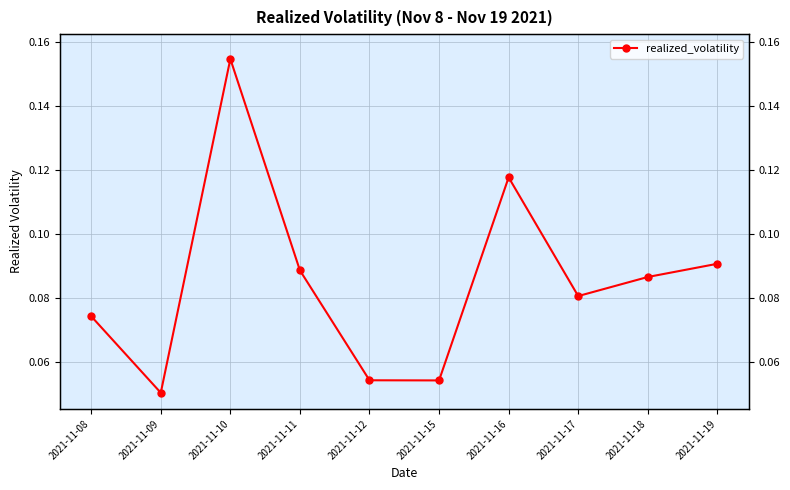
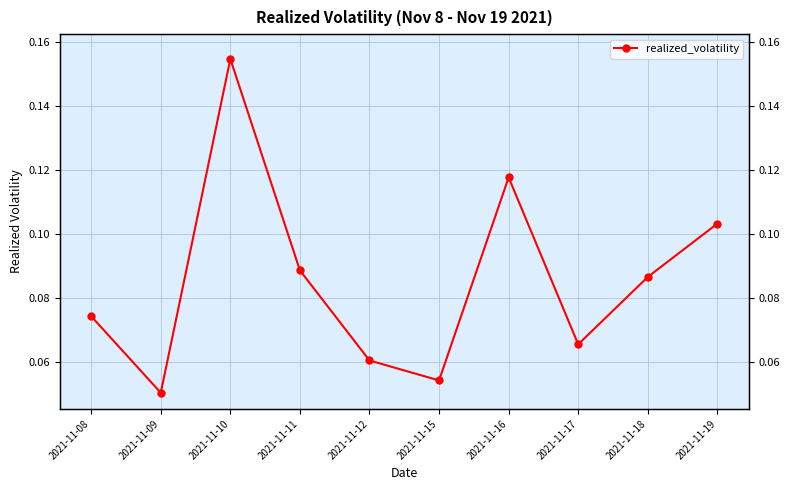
  {
    "2021-11-08": 0.074,
    "2021-11-09": 0.051,
    "2021-11-10": 0.155,
    "2021-11-11": 0.089,
-   "2021-11-12": 0.054,
+   "2021-11-12": 0.061,
    "2021-11-15": 0.054,
    "2021-11-16": 0.118,
-   "2021-11-17": 0.081,
+   "2021-11-17": 0.066,
    "2021-11-18": 0.087,
-   "2021-11-19": 0.091
+   "2021-11-19": 0.103
  }
